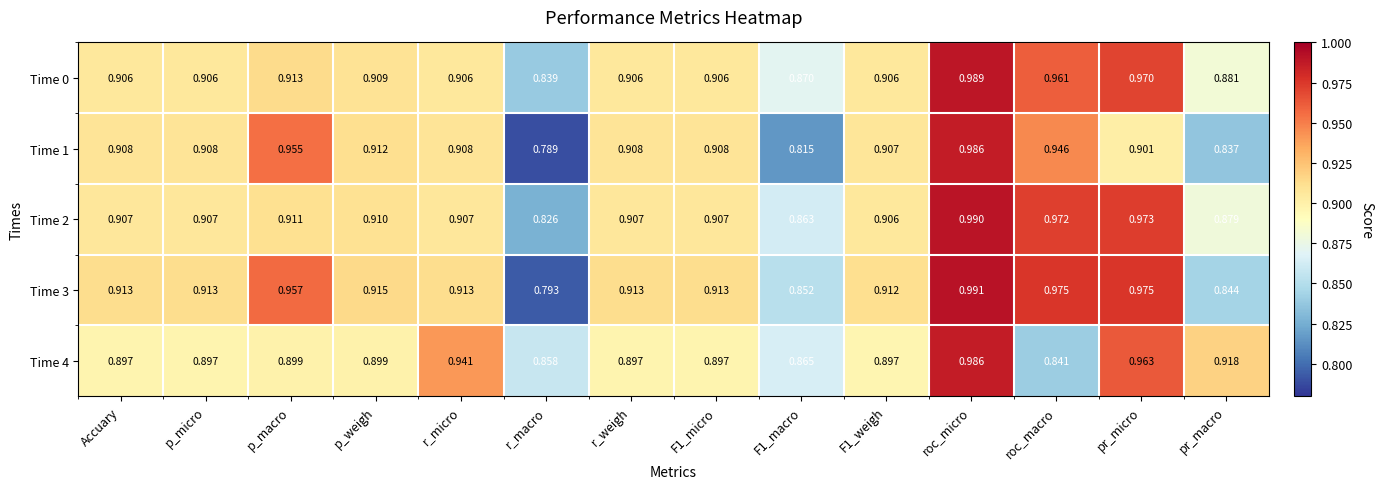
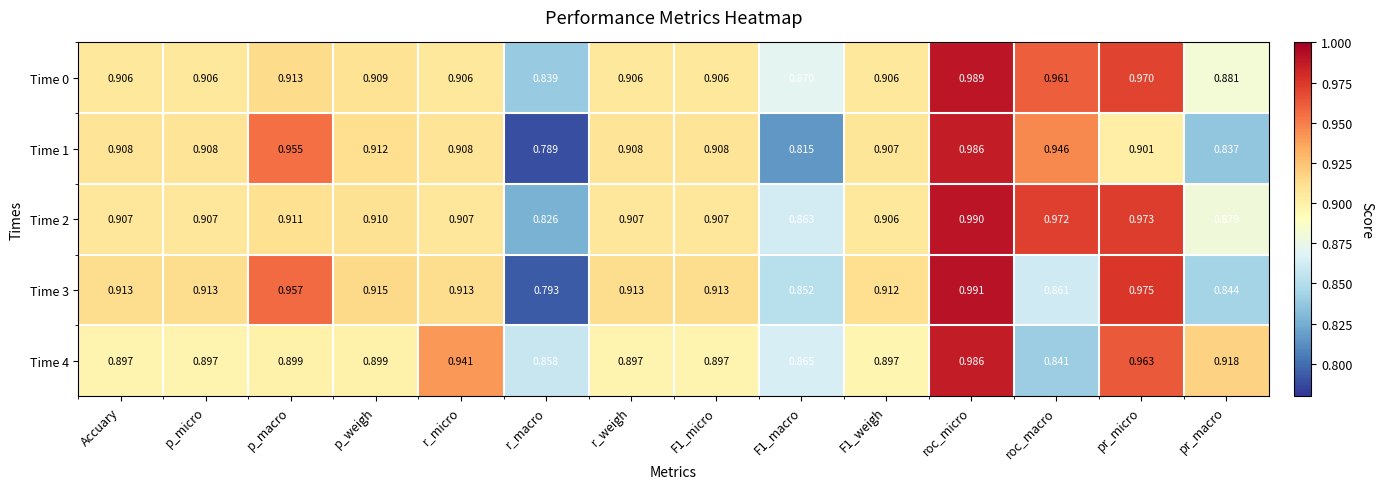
  {
    "Time 0": {
      "Accuary": 0.906,
      "p_micro": 0.906,
      "p_macro": 0.913,
      "p_weigh": 0.909,
      "r_micro": 0.906,
      "r_macro": 0.839,
      "r_weigh": 0.906,
      "F1_micro": 0.906,
      "F1_weigh": 0.906,
      "roc_micro": 0.989,
      "roc_macro": 0.961,
      "pr_micro": 0.970,
      "pr_macro": 0.881
    },
    "Time 1": {
      "Accuary": 0.908,
      "p_micro": 0.908,
      "p_macro": 0.955,
      "p_weigh": 0.912,
      "r_micro": 0.908,
      "r_macro": 0.789,
      "r_weigh": 0.908,
      "F1_micro": 0.908,
      "F1_macro": 0.815,
      "F1_weigh": 0.907,
      "roc_micro": 0.986,
      "roc_macro": 0.946,
      "pr_micro": 0.901,
      "pr_macro": 0.837
    },
    "Time 2": {
      "Accuary": 0.907,
      "p_micro": 0.907,
      "p_macro": 0.911,
      "p_weigh": 0.910,
      "r_micro": 0.907,
      "r_macro": 0.826,
      "r_weigh": 0.907,
      "F1_micro": 0.907,
      "F1_weigh": 0.906,
      "roc_micro": 0.990,
      "roc_macro": 0.972,
      "pr_micro": 0.973
    },
    "Time 3": {
      "Accuary": 0.913,
      "p_micro": 0.913,
      "p_macro": 0.957,
      "p_weigh": 0.915,
      "r_micro": 0.913,
      "r_macro": 0.793,
      "r_weigh": 0.913,
      "F1_micro": 0.913,
      "F1_macro": 0.852,
      "F1_weigh": 0.912,
      "roc_micro": 0.991,
-     "roc_macro": 0.975,
+     "roc_macro": 0.861,
      "pr_micro": 0.975,
      "pr_macro": 0.844
    },
    "Time 4": {
      "Accuary": 0.897,
      "p_micro": 0.897,
      "p_macro": 0.899,
      "p_weigh": 0.899,
      "r_micro": 0.941,
      "r_macro": 0.858,
      "r_weigh": 0.897,
      "F1_micro": 0.897,
      "F1_weigh": 0.897,
      "roc_micro": 0.986,
      "roc_macro": 0.841,
      "pr_micro": 0.963,
      "pr_macro": 0.918
    }
  }
